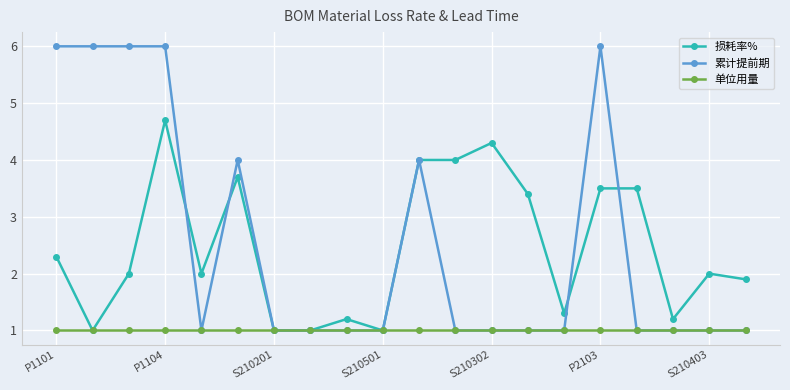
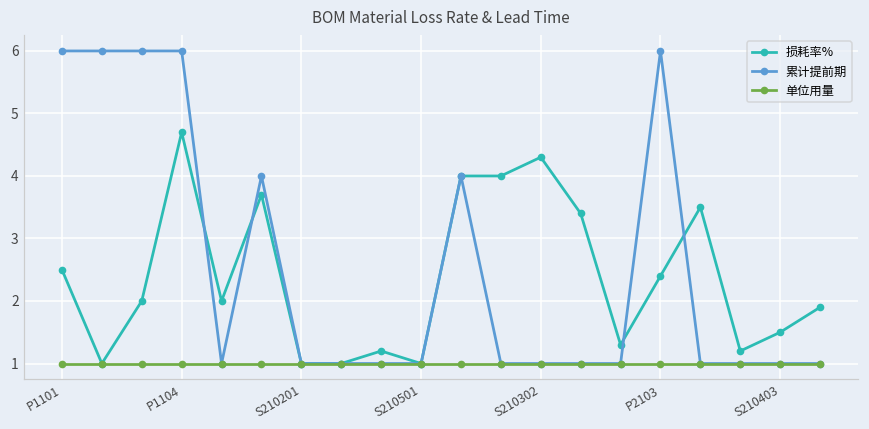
  {
    "损耗率%": {
-     "P1101": 2.3,
+     "P1101": 2.5,
      "P1104": 4.7,
      "S210302": 4.3,
-     "P2103": 3.5,
-     "S210403": 2.0
+     "P2103": 2.4,
+     "S210403": 1.5
    },
    "累计提前期": {
      "P1101": 6.0,
      "P1104": 6.0,
      "P2103": 6.0
    },
    "单位用量": {
      "P1101": 1.0,
      "P1104": 1.0,
      "P2103": 1.0
    }
  }
